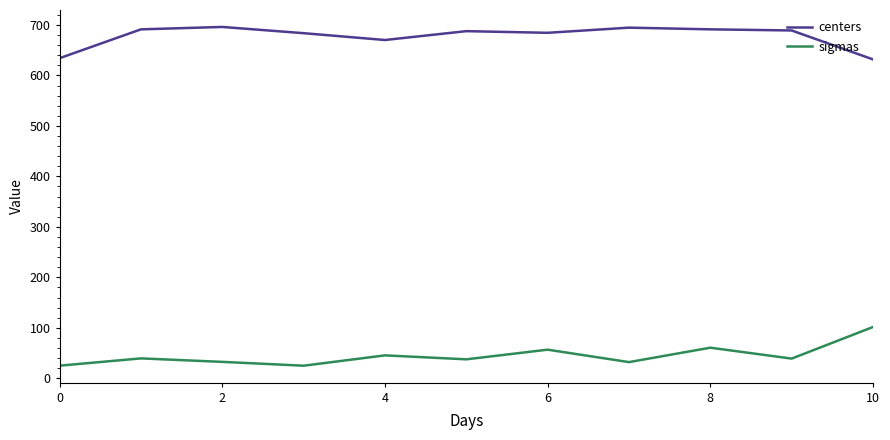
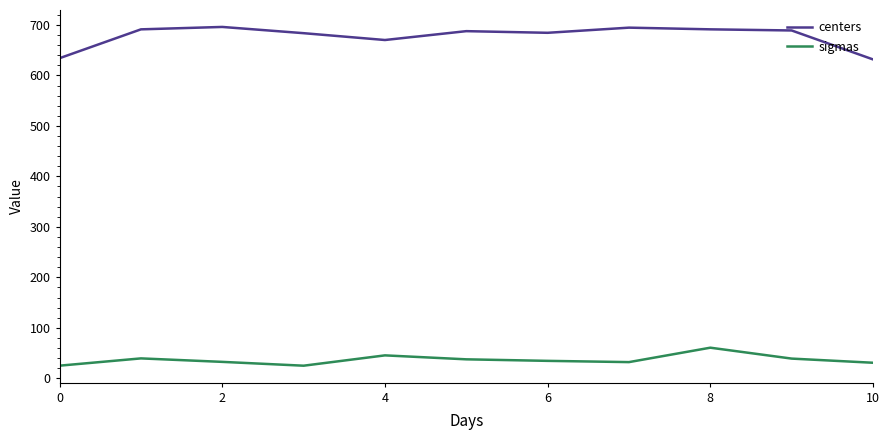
  {
    "centers": {
      "0": 630,
      "2": 700,
      "4": 670,
      "6": 680,
      "8": 690,
      "10": 630
    },
    "sigmas": {
      "0": 20,
      "2": 30,
      "4": 50,
-     "6": 60,
+     "6": 30,
      "8": 60,
-     "10": 100
+     "10": 30
    }
  }
